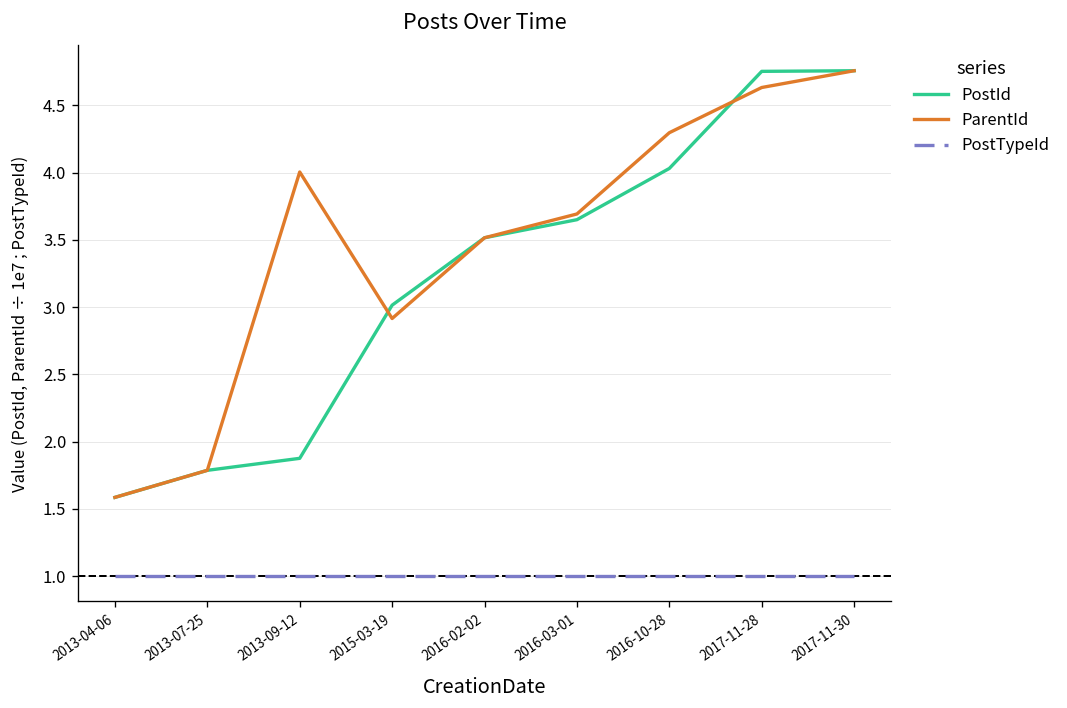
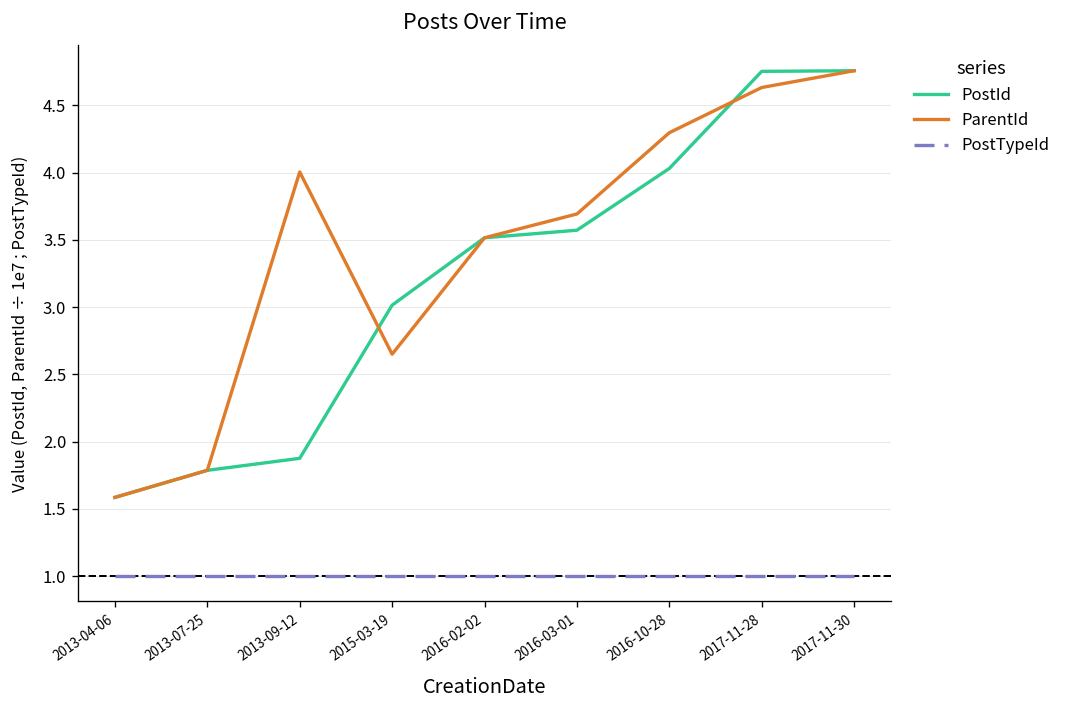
  {
    "PostId": {
      "2013-09-12": 1.88,
      "2015-03-19": 3.01,
-     "2016-03-01": 3.65,
+     "2016-03-01": 3.57,
      "2016-10-28": 4.03,
      "2017-11-28": 4.75
    },
    "ParentId": {
      "2013-09-12": 4.00,
-     "2015-03-19": 2.92,
+     "2015-03-19": 2.65,
      "2016-03-01": 3.69,
      "2016-10-28": 4.30,
      "2017-11-28": 4.63
    },
    "PostTypeId": {
      "2013-04-06": 1.00,
      "2013-07-25": 1.00,
      "2013-09-12": 1.00,
      "2015-03-19": 1.00,
      "2016-02-02": 1.00,
      "2016-03-01": 1.00,
      "2016-10-28": 1.00,
      "2017-11-28": 1.00,
      "2017-11-30": 1.00
    }
  }
